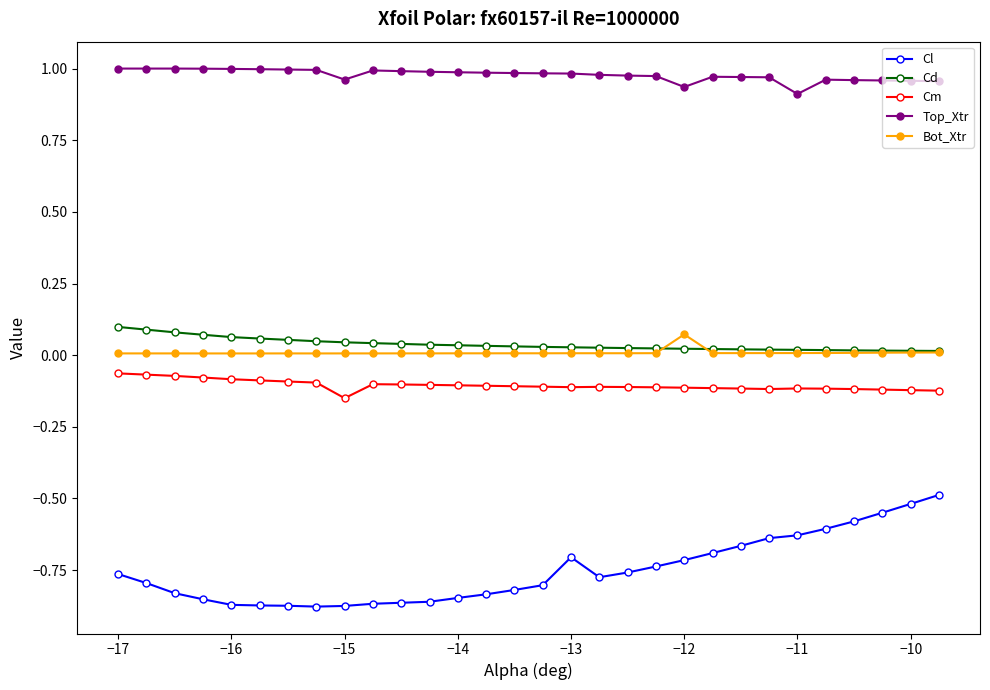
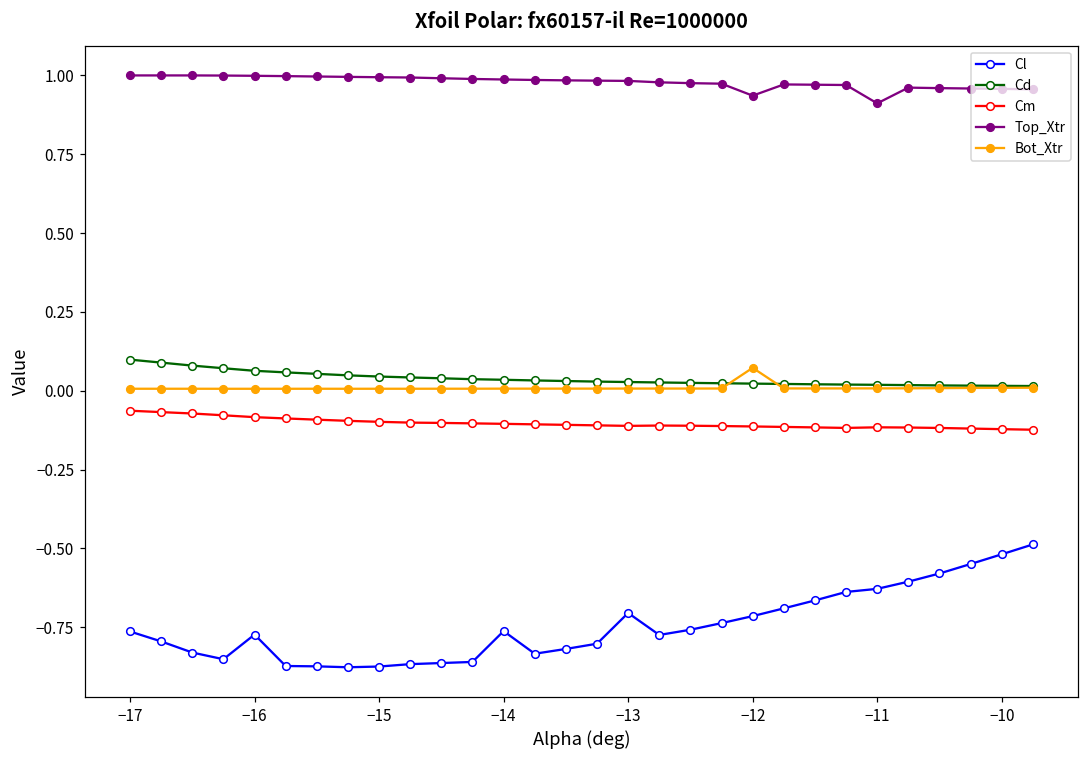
  {
    "Cl": {
      "−17": -0.76,
-     "−16": -0.87,
+     "−16": -0.77,
      "−15": -0.87,
-     "−14": -0.85,
+     "−14": -0.76,
      "−13": -0.71,
      "−12": -0.72,
      "−11": -0.63,
      "−10": -0.52
    },
    "Cd": {
      "−17": 0.10,
      "−16": 0.06,
      "−15": 0.04,
      "−14": 0.03,
      "−13": 0.03,
      "−12": 0.02,
      "−11": 0.02
    },
    "Cm": {
      "−17": -0.06,
      "−16": -0.08,
-     "−15": -0.15,
+     "−15": -0.10,
      "−14": -0.11,
      "−13": -0.11,
      "−12": -0.11,
      "−11": -0.12,
      "−10": -0.12
    },
    "Top_Xtr": {
      "−17": 1.00,
      "−16": 1.00,
-     "−15": 0.96,
+     "−15": 0.99,
      "−14": 0.99,
      "−13": 0.98,
      "−12": 0.94,
      "−11": 0.91
    },
    "Bot_Xtr": {
      "−17": 0.01,
      "−16": 0.01,
      "−15": 0.01,
      "−14": 0.01,
      "−13": 0.01,
      "−12": 0.07,
      "−11": 0.01
    }
  }
